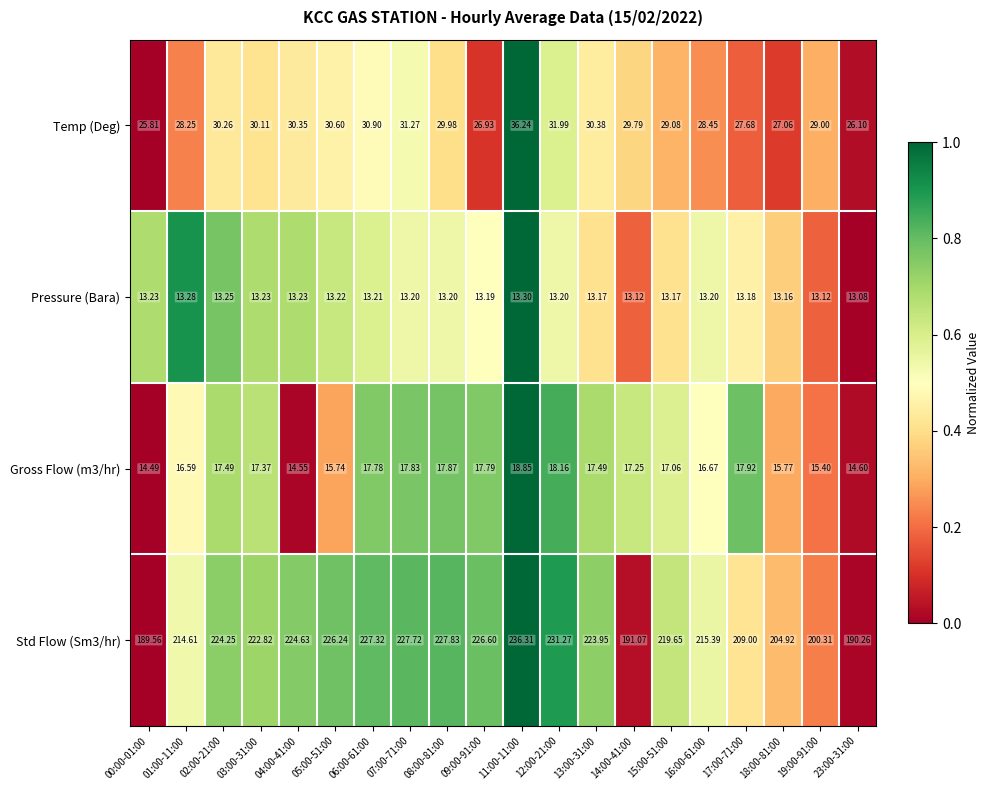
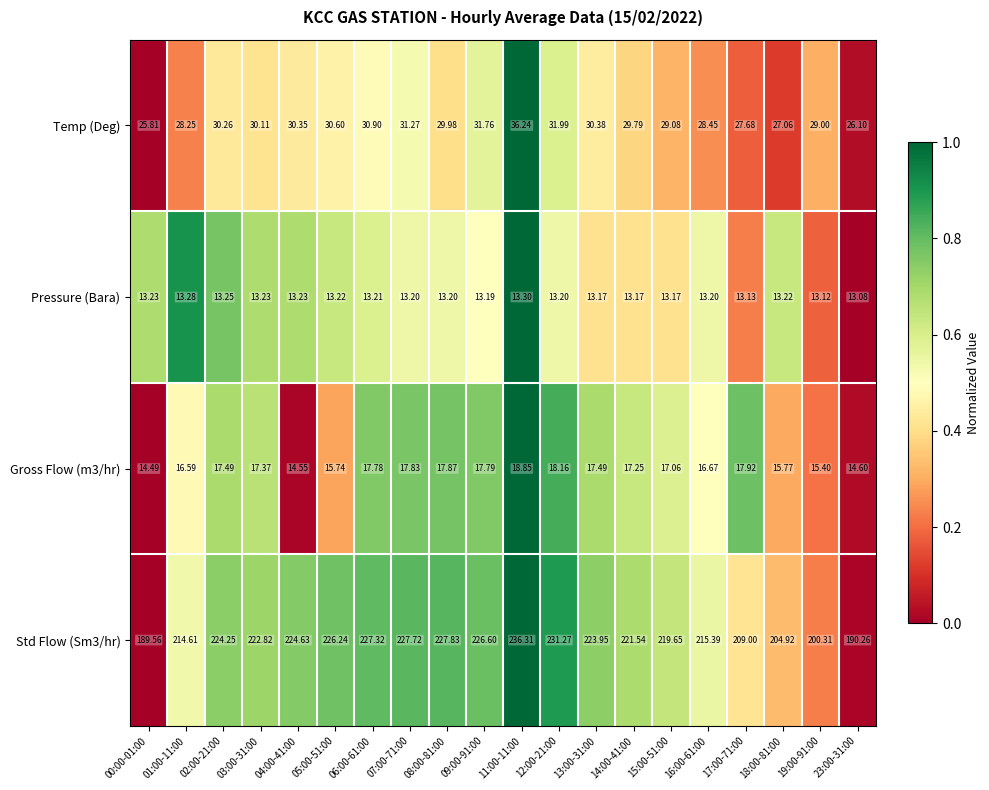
  {
    "Temp (Deg)": {
-     "09:00-91:00": 26.93
+     "09:00-91:00": 31.76
    },
    "Pressure (Bara)": {
-     "14:00-41:00": 13.12,
-     "17:00-71:00": 13.18,
-     "18:00-81:00": 13.16
+     "14:00-41:00": 13.17,
+     "17:00-71:00": 13.13,
+     "18:00-81:00": 13.22
    },
    "Std Flow (Sm3/hr)": {
-     "14:00-41:00": 191.07
+     "14:00-41:00": 221.54
    }
  }
